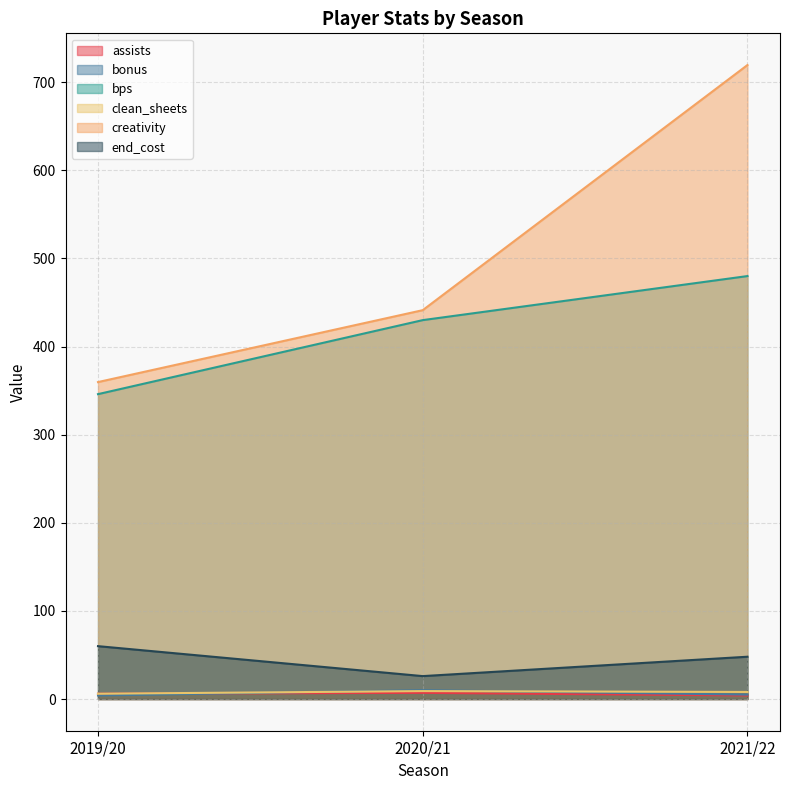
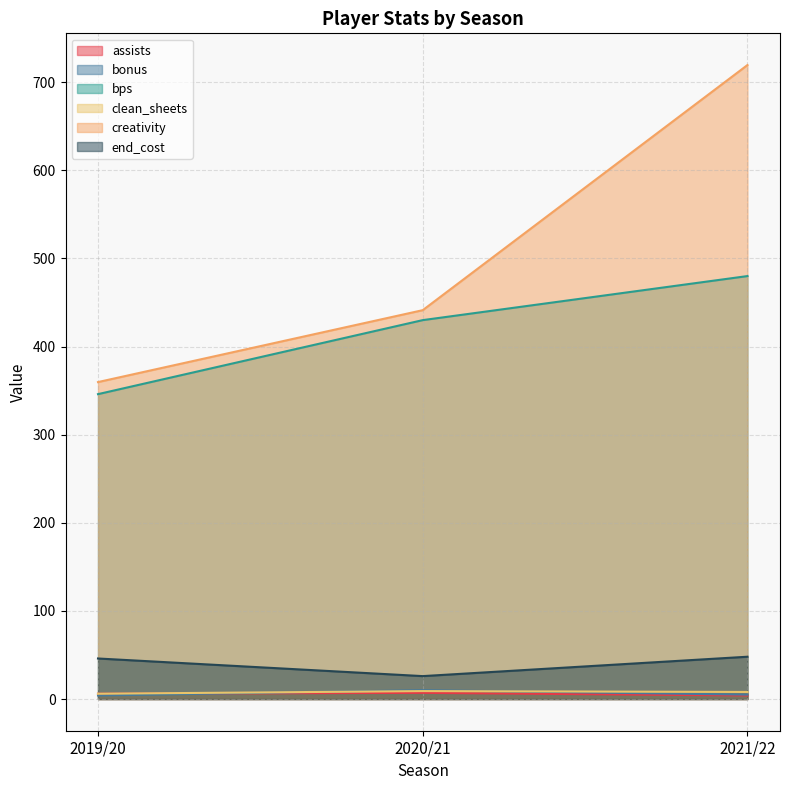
  {
    "end_cost": {
-     "2019/20": 60,
+     "2019/20": 50,
      "2020/21": 30,
      "2021/22": 50
    }
  }
